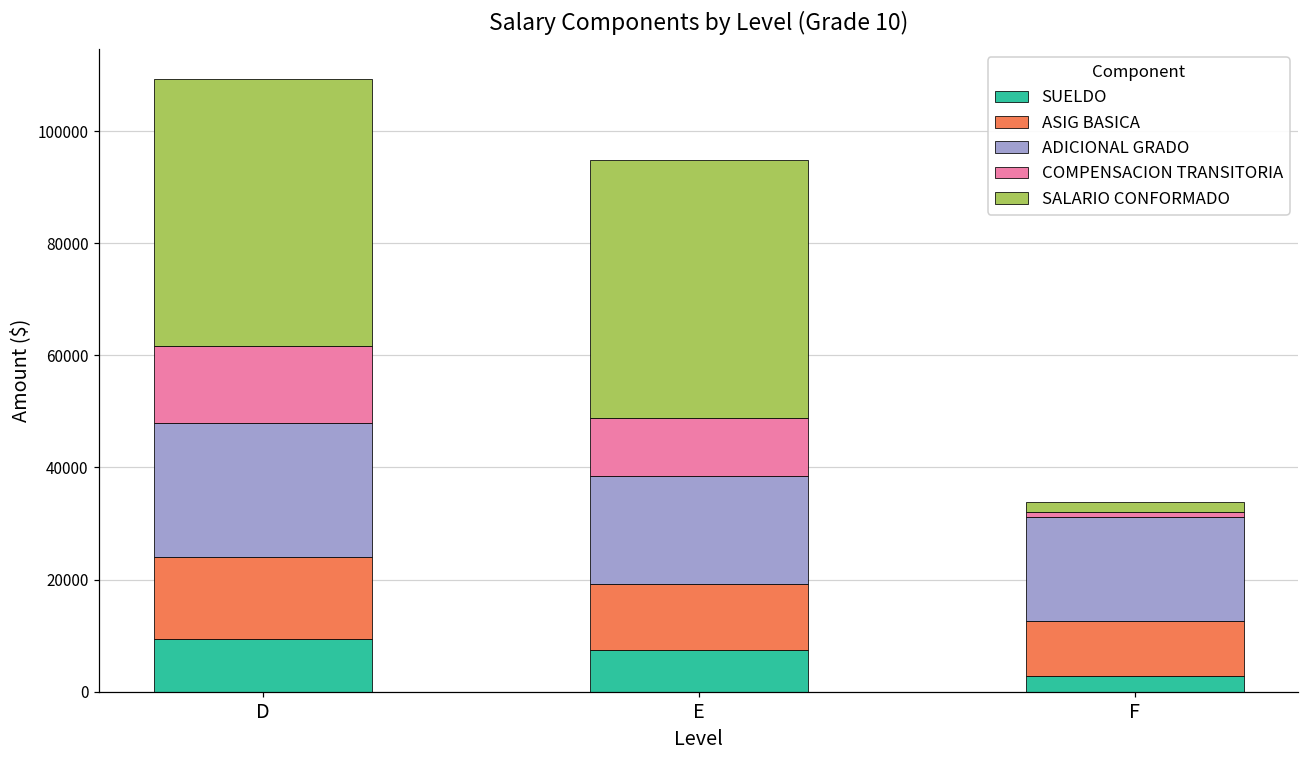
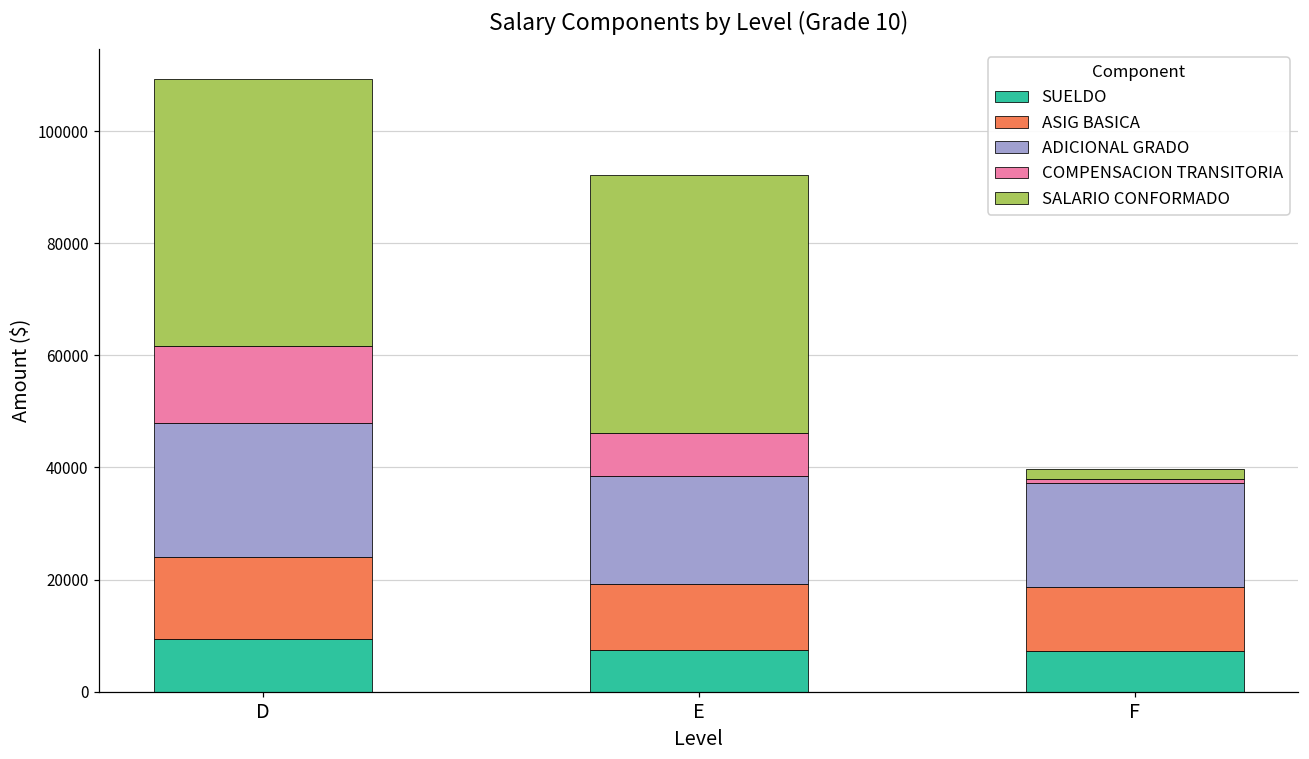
  {
    "SUELDO": {
      "D": 9000,
      "E": 7000,
-     "F": 3000
+     "F": 7000
    },
    "ASIG BASICA": {
      "D": 15000,
      "E": 12000,
-     "F": 10000
+     "F": 11000
    },
    "ADICIONAL GRADO": {
      "D": 24000,
      "E": 19000,
      "F": 19000
    },
    "COMPENSACION TRANSITORIA": {
      "D": 14000,
-     "E": 10000,
+     "E": 8000,
      "F": 1000
    },
    "SALARIO CONFORMADO": {
      "D": 48000,
      "E": 46000,
      "F": 2000
    }
  }
